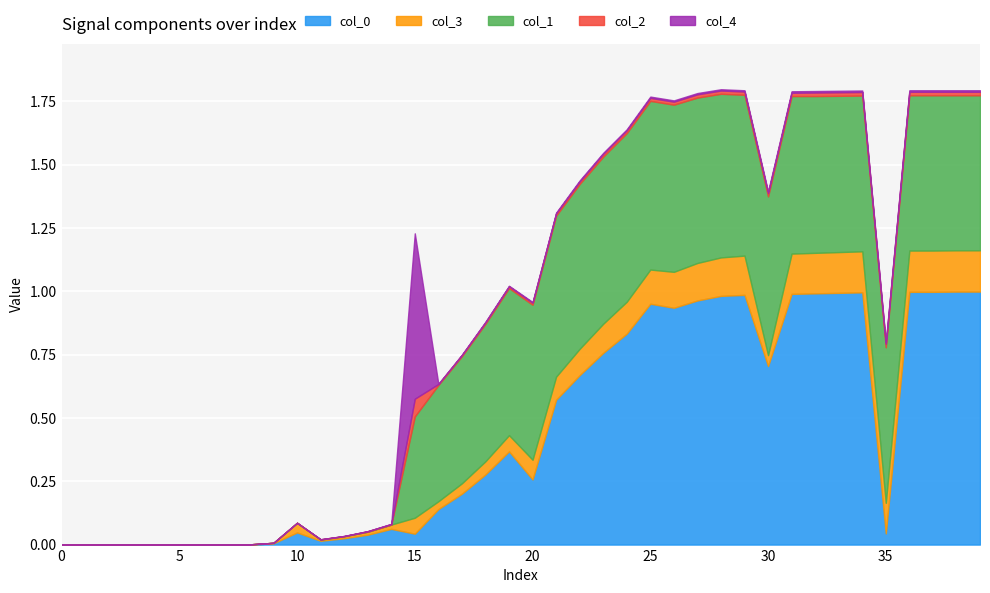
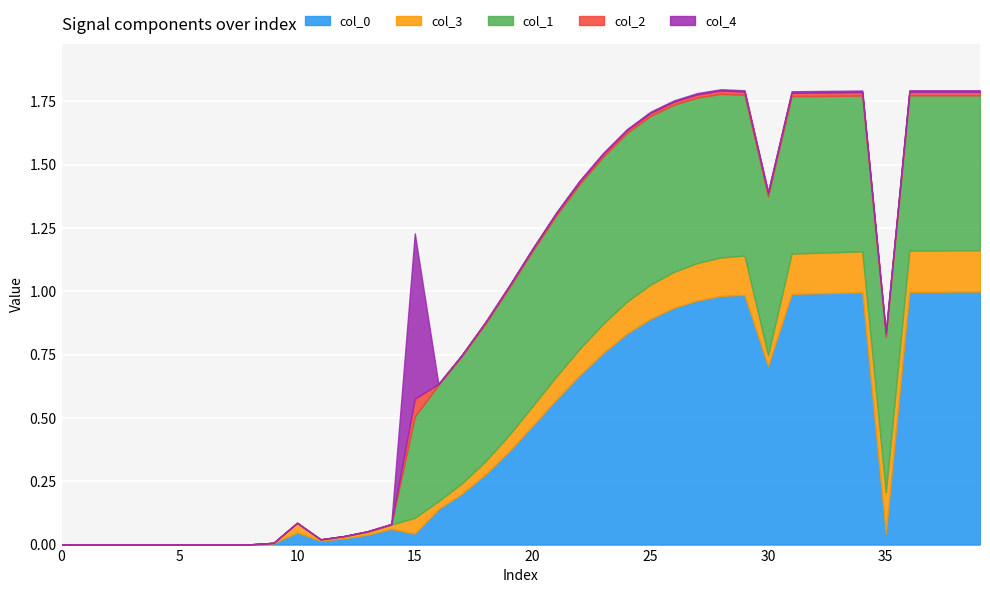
  {
    "col_0": {
      "10": 0.05,
      "15": 0.04,
-     "20": 0.26,
-     "25": 0.95,
+     "20": 0.47,
+     "25": 0.89,
      "30": 0.71,
      "35": 0.04
    },
    "col_3": {
      "15": 0.06,
      "20": 0.08,
      "25": 0.14,
      "30": 0.04,
-     "35": 0.12
+     "35": 0.16
    },
    "col_1": {
      "15": 0.40,
      "25": 0.67,
      "30": 0.63,
      "35": 0.61
    },
    "col_2": {
      "15": 0.07
    },
    "col_4": {
      "15": 0.65
    }
  }
